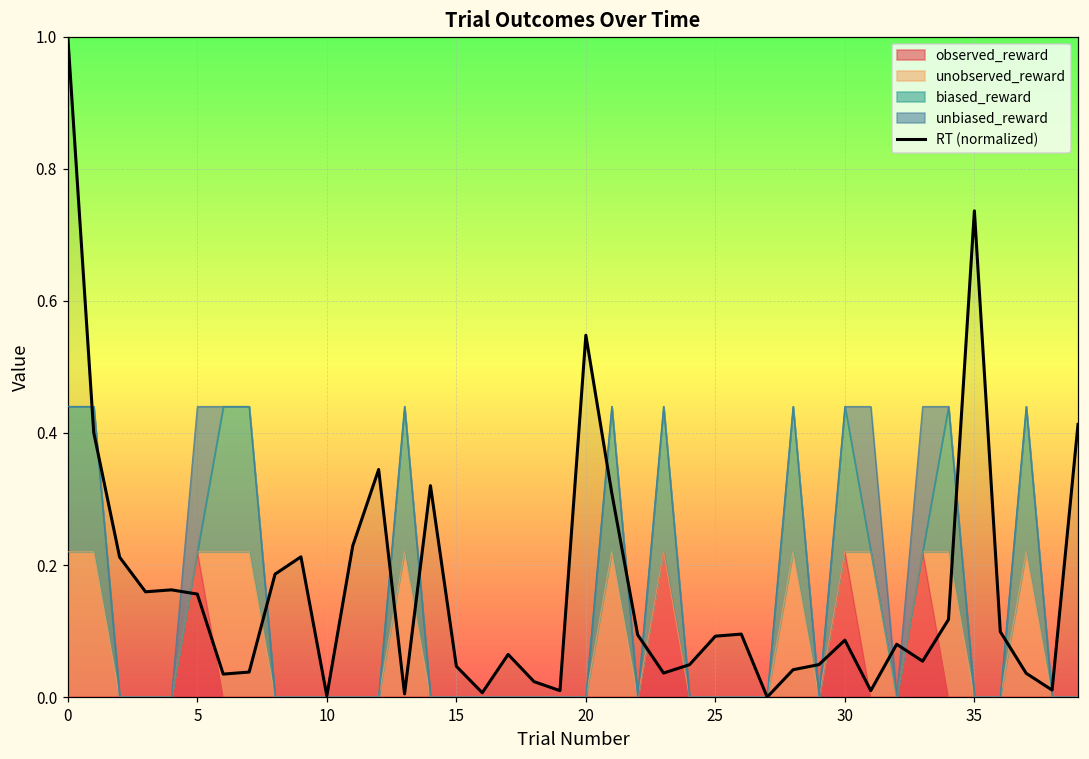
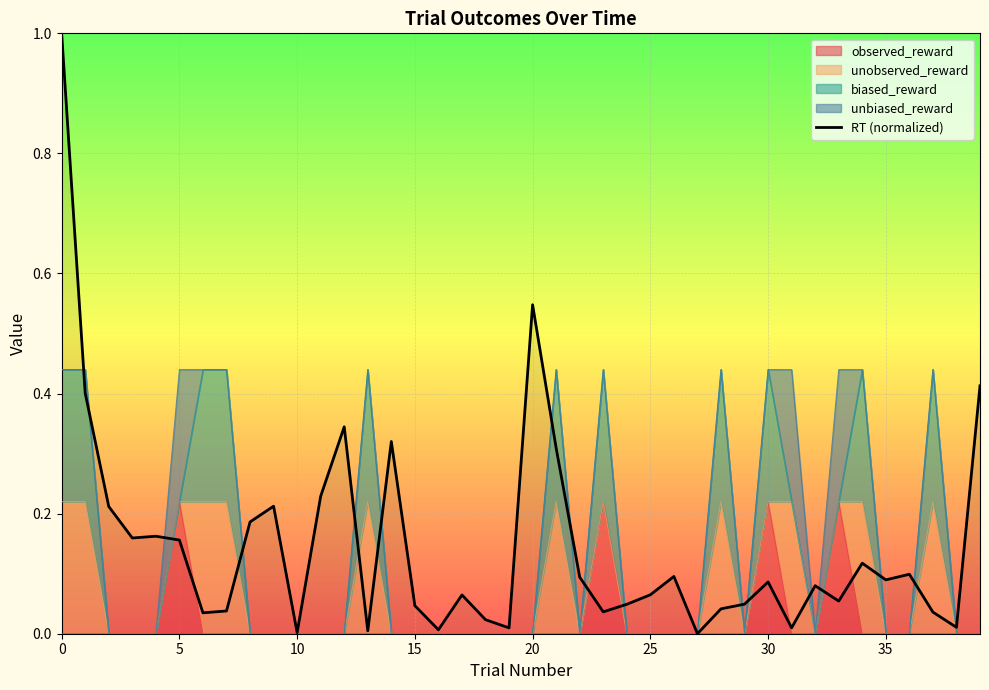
  {
    "observed_reward": {
      "0": 0.00
    },
    "unobserved_reward": {
      "0": 0.22
    },
    "RT (normalized)": {
      "0": 1.00,
      "5": 0.16,
      "15": 0.05,
      "20": 0.55,
-     "25": 0.09,
+     "25": 0.06,
      "30": 0.09,
-     "35": 0.74
+     "35": 0.09
    }
  }
